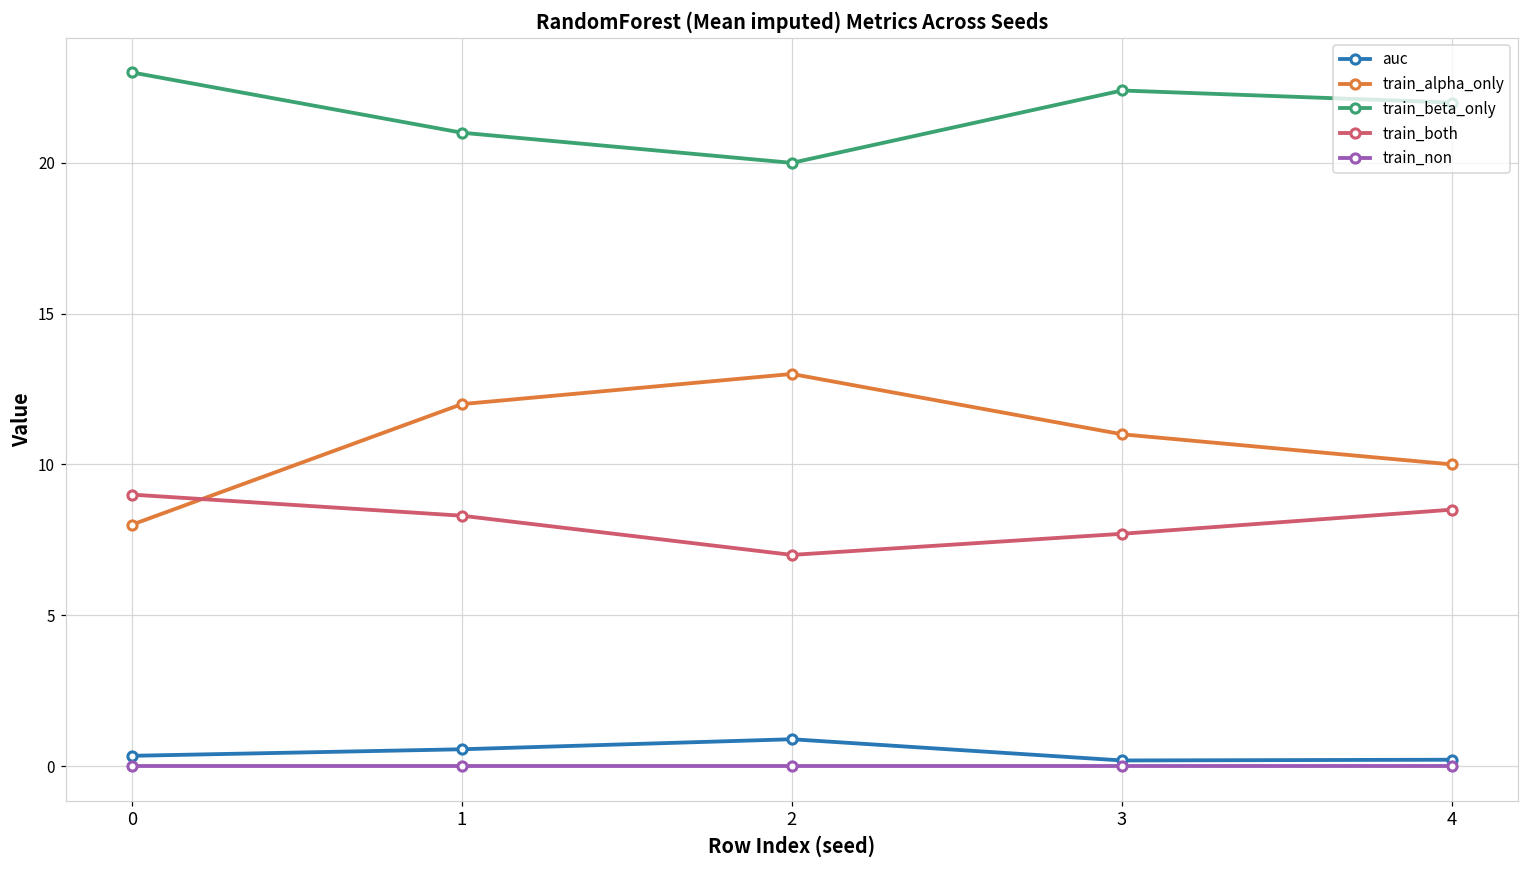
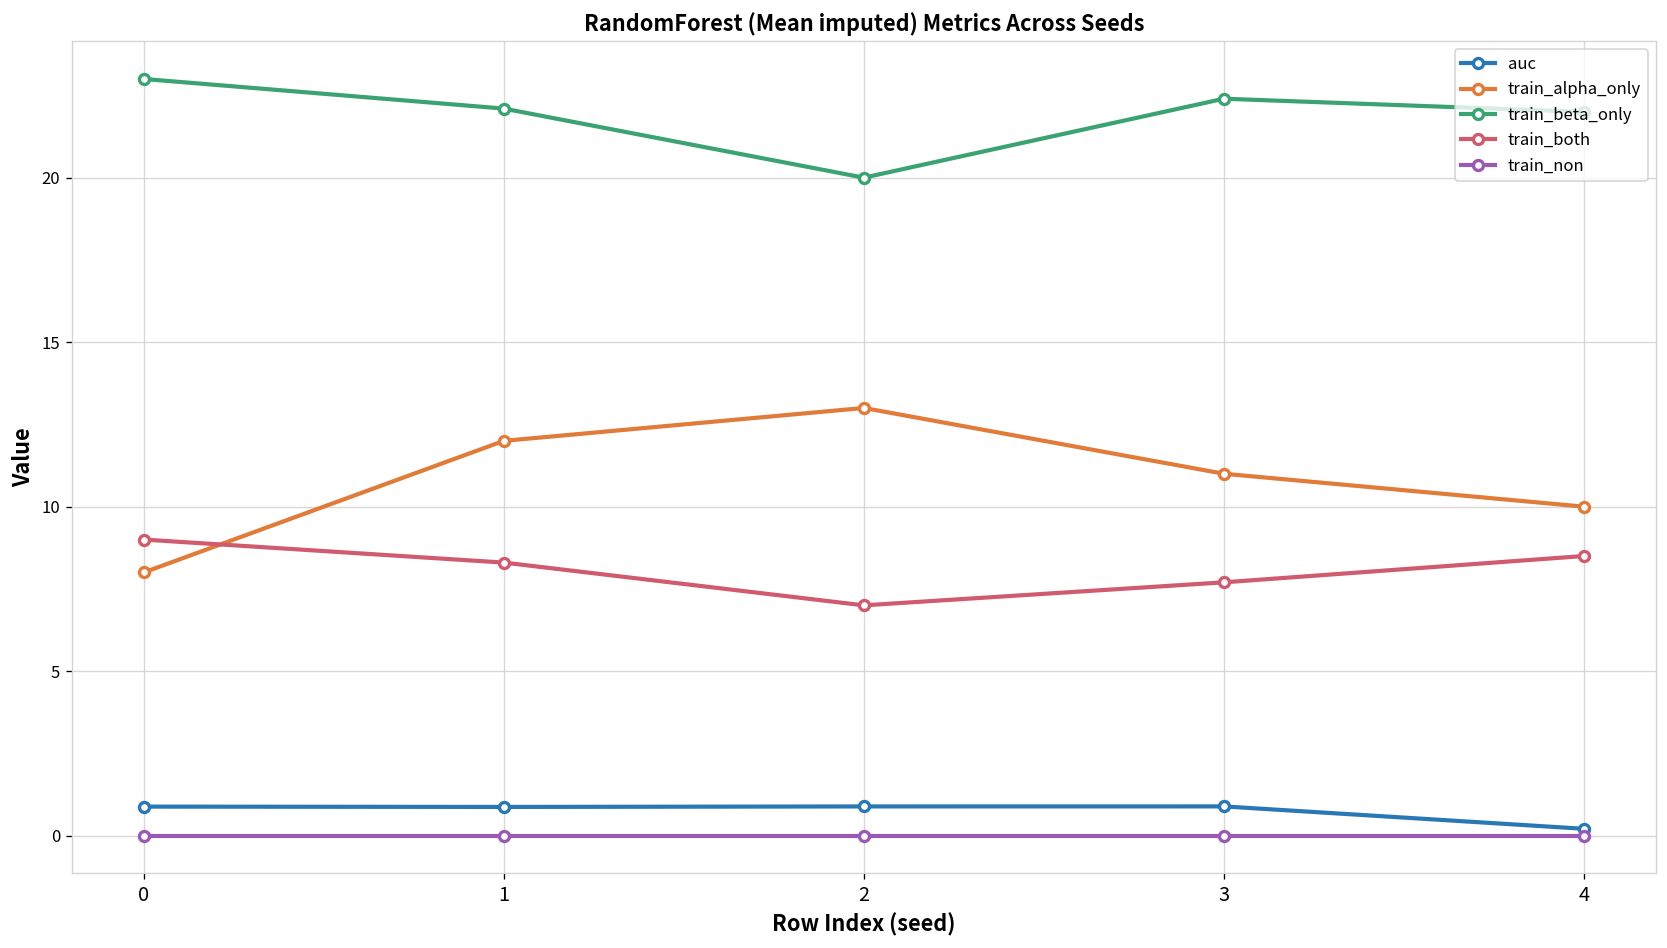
  {
    "auc": {
-     "0": 0.3,
-     "1": 0.6,
+     "0": 0.9,
+     "1": 0.9,
      "2": 0.9,
-     "3": 0.2,
+     "3": 0.9,
      "4": 0.2
    },
    "train_alpha_only": {
      "0": 8.0,
      "1": 12.0,
      "2": 13.0,
      "3": 11.0,
      "4": 10.0
    },
    "train_beta_only": {
      "0": 23.0,
-     "1": 21.0,
+     "1": 22.1,
      "2": 20.0,
      "3": 22.4
    },
    "train_both": {
      "0": 9.0,
      "1": 8.3,
      "2": 7.0,
      "3": 7.7,
      "4": 8.5
    },
    "train_non": {
      "0": 0.0,
      "1": 0.0,
      "2": 0.0,
      "3": 0.0,
      "4": 0.0
    }
  }
